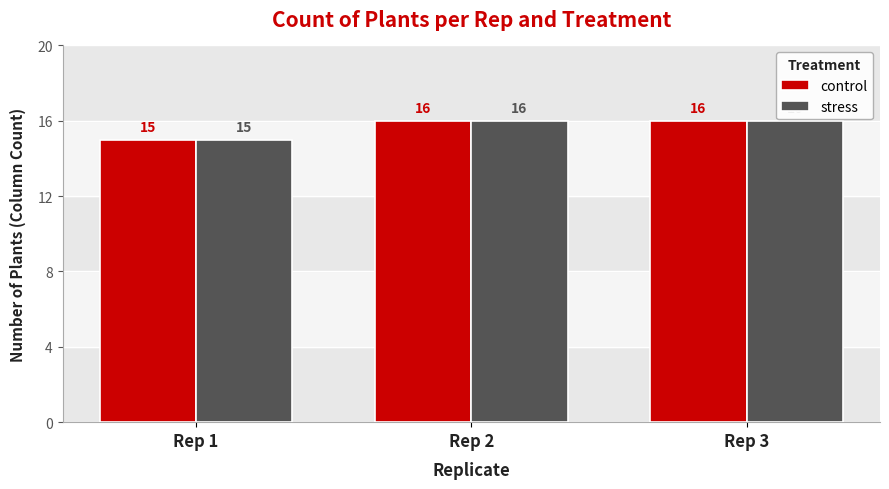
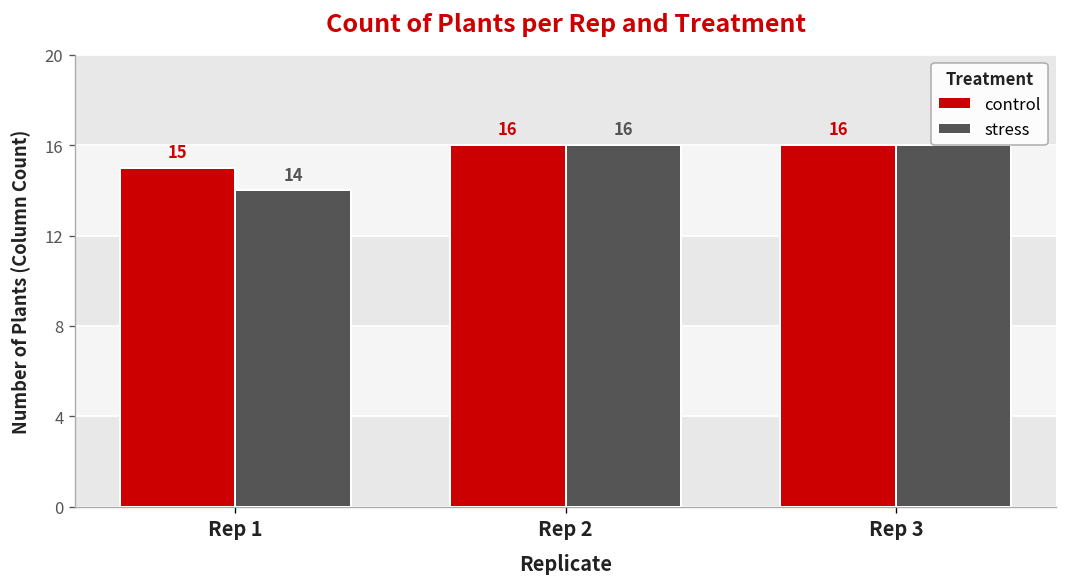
  {
    "control": {
      "Rep 1": 15,
      "Rep 2": 16,
      "Rep 3": 16
    },
    "stress": {
-     "Rep 1": 15,
+     "Rep 1": 14,
      "Rep 2": 16
    }
  }
